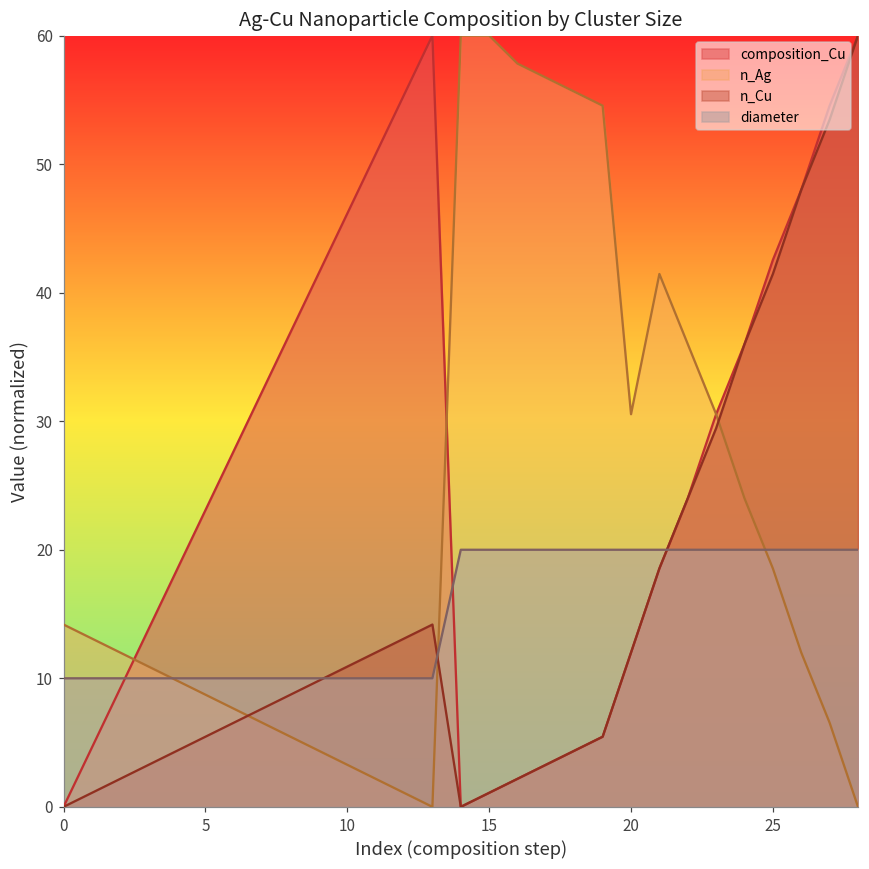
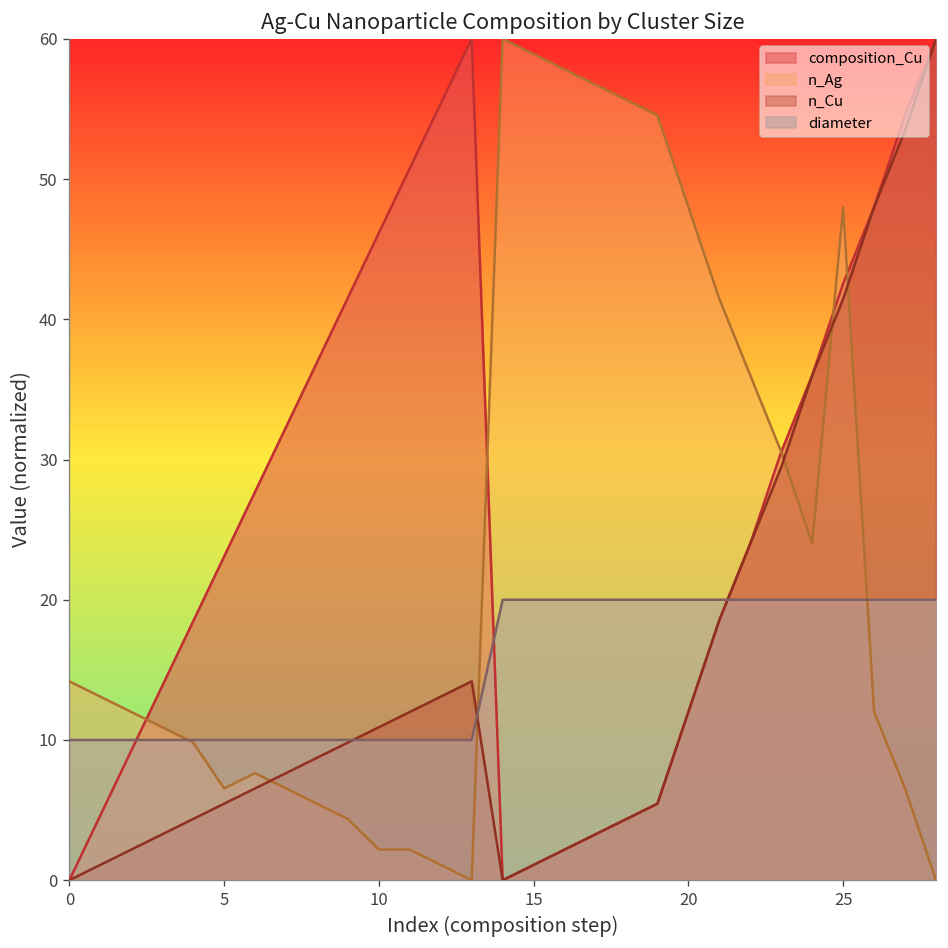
  {
    "n_Ag": {
      "0": 14.2,
-     "5": 8.7,
-     "10": 3.3,
-     "15": 60.0,
-     "20": 30.5,
-     "25": 18.5
+     "5": 6.5,
+     "10": 2.2,
+     "15": 58.9,
+     "20": 48.0,
+     "25": 48.0
    },
    "diameter": {
      "0": 10.0,
      "5": 10.0,
      "10": 10.0,
      "15": 20.0,
      "20": 20.0,
      "25": 20.0
    }
  }
